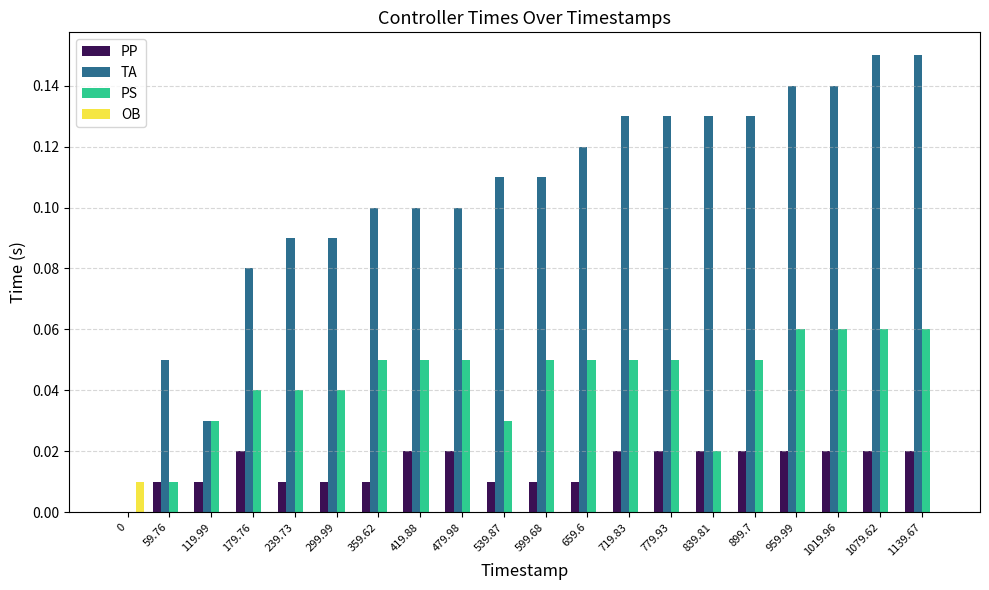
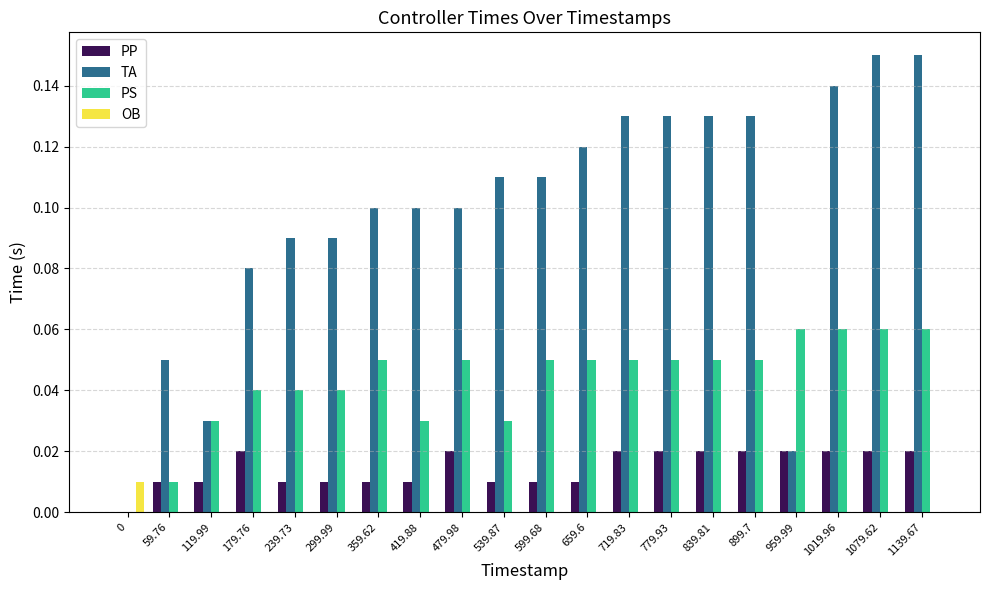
  {
    "PP": {
      "0": 0.00,
      "59.76": 0.01,
      "119.99": 0.01,
      "179.76": 0.02,
      "239.73": 0.01,
      "299.99": 0.01,
      "359.62": 0.01,
-     "419.88": 0.02,
+     "419.88": 0.01,
      "479.98": 0.02,
      "539.87": 0.01,
      "599.68": 0.01,
      "659.6": 0.01,
      "719.83": 0.02,
      "779.93": 0.02,
      "839.81": 0.02,
      "899.7": 0.02,
      "959.99": 0.02,
      "1019.96": 0.02,
      "1079.62": 0.02,
      "1139.67": 0.02
    },
    "TA": {
      "0": 0.00,
      "59.76": 0.05,
      "119.99": 0.03,
      "179.76": 0.08,
      "239.73": 0.09,
      "299.99": 0.09,
      "359.62": 0.10,
      "419.88": 0.10,
      "479.98": 0.10,
      "539.87": 0.11,
      "599.68": 0.11,
      "659.6": 0.12,
      "719.83": 0.13,
      "779.93": 0.13,
      "839.81": 0.13,
      "899.7": 0.13,
-     "959.99": 0.14,
+     "959.99": 0.02,
      "1019.96": 0.14,
      "1079.62": 0.15,
      "1139.67": 0.15
    },
    "PS": {
      "0": 0.00,
      "59.76": 0.01,
      "119.99": 0.03,
      "179.76": 0.04,
      "239.73": 0.04,
      "299.99": 0.04,
      "359.62": 0.05,
-     "419.88": 0.05,
+     "419.88": 0.03,
      "479.98": 0.05,
      "539.87": 0.03,
      "599.68": 0.05,
      "659.6": 0.05,
      "719.83": 0.05,
      "779.93": 0.05,
-     "839.81": 0.02,
+     "839.81": 0.05,
      "899.7": 0.05,
      "959.99": 0.06,
      "1019.96": 0.06,
      "1079.62": 0.06,
      "1139.67": 0.06
    },
    "OB": {
      "0": 0.01,
      "59.76": 0.00,
      "119.99": 0.00,
      "179.76": 0.00,
      "239.73": 0.00,
      "299.99": 0.00,
      "359.62": 0.00,
      "419.88": 0.00,
      "479.98": 0.00,
      "539.87": 0.00,
      "599.68": 0.00,
      "659.6": 0.00,
      "719.83": 0.00,
      "779.93": 0.00,
      "839.81": 0.00,
      "899.7": 0.00,
      "959.99": 0.00,
      "1019.96": 0.00,
      "1079.62": 0.00,
      "1139.67": 0.00
    }
  }
